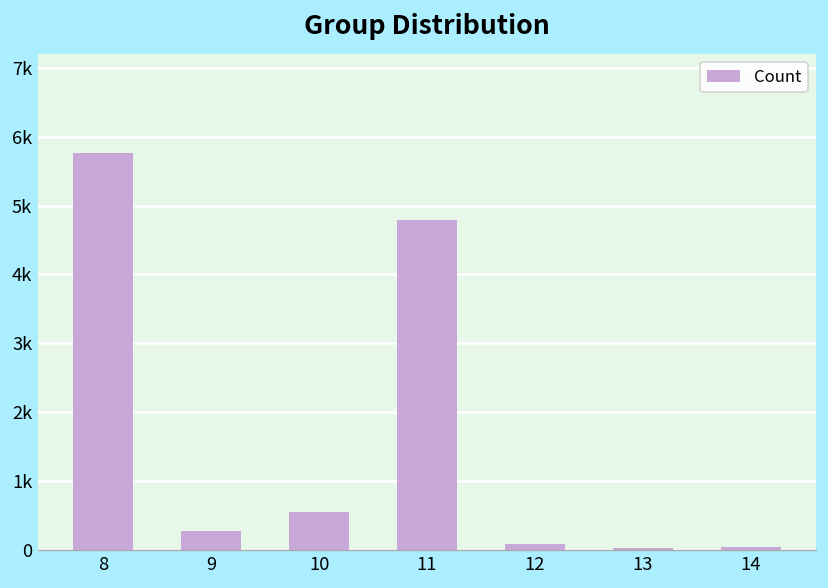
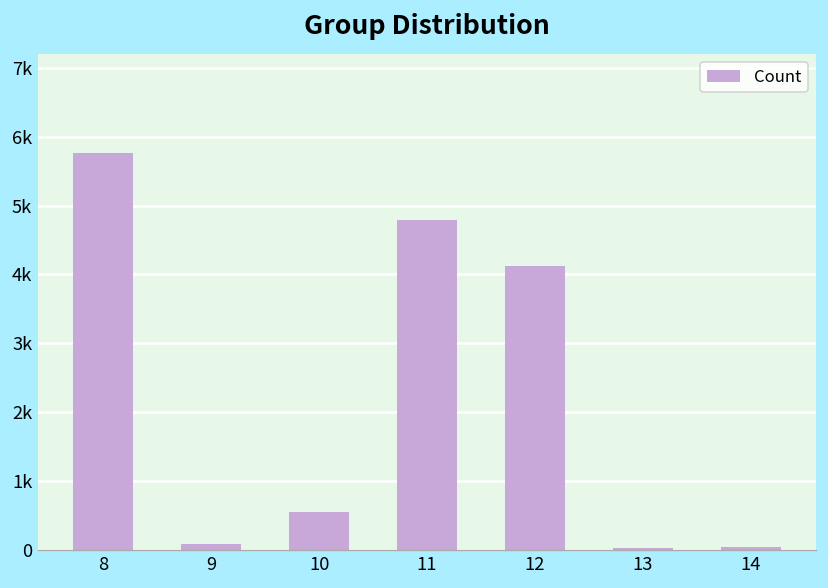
  {
    "8": 5800,
-   "9": 300,
+   "9": 100,
    "10": 500,
    "11": 4800,
-   "12": 100,
+   "12": 4100,
    "14": 0
  }
